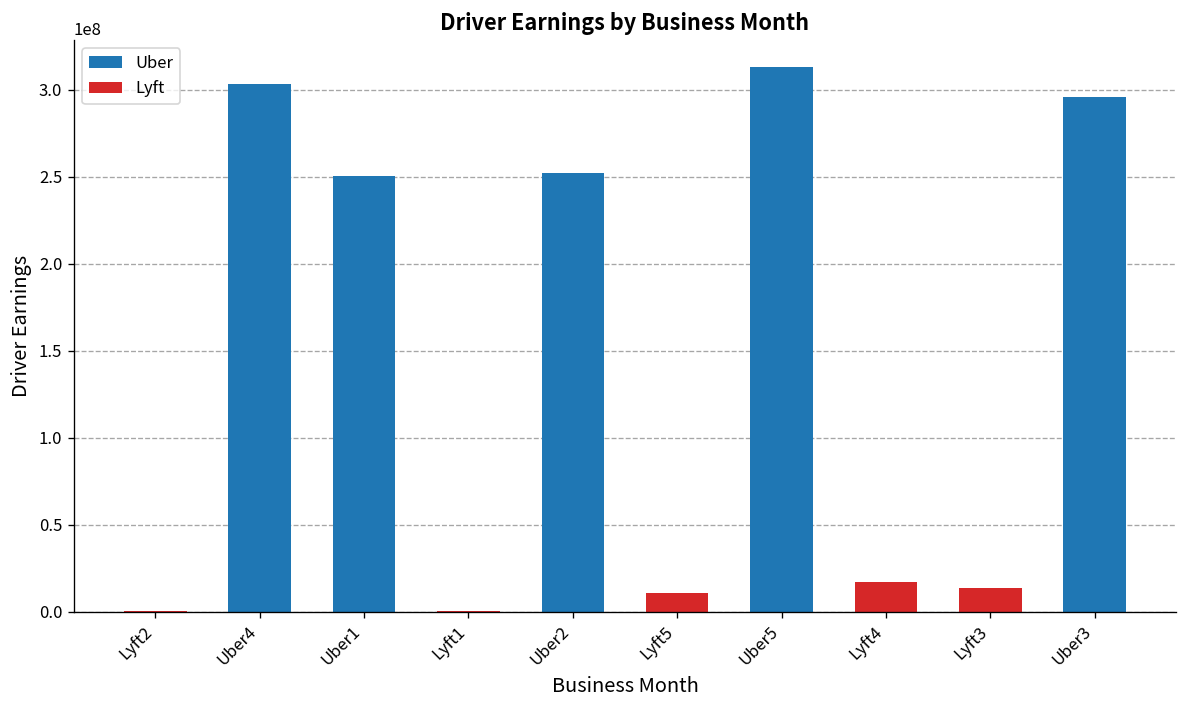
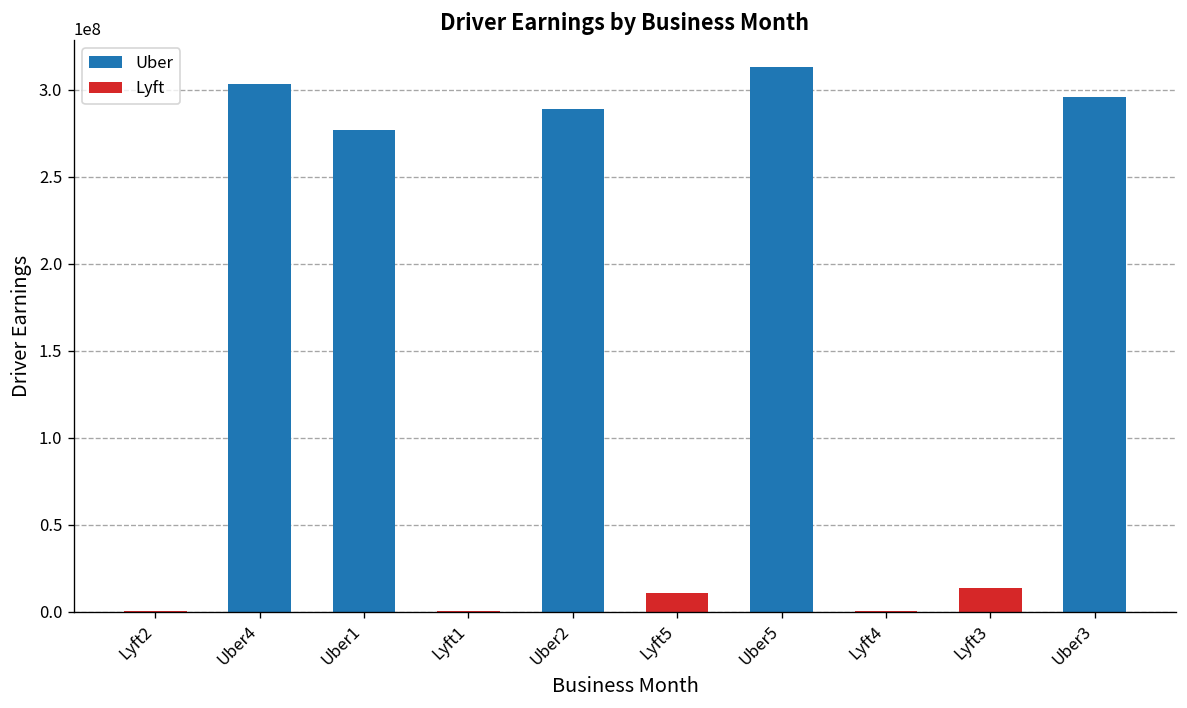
  {
    "Uber": {
      "Uber4": 303000000,
-     "Uber1": 250000000,
-     "Uber2": 252000000,
+     "Uber1": 277000000,
+     "Uber2": 289000000,
      "Uber5": 313000000,
      "Uber3": 296000000
    },
    "Lyft": {
      "Lyft5": 11000000,
-     "Lyft4": 17000000,
+     "Lyft4": 0,
      "Lyft3": 14000000
    }
  }
